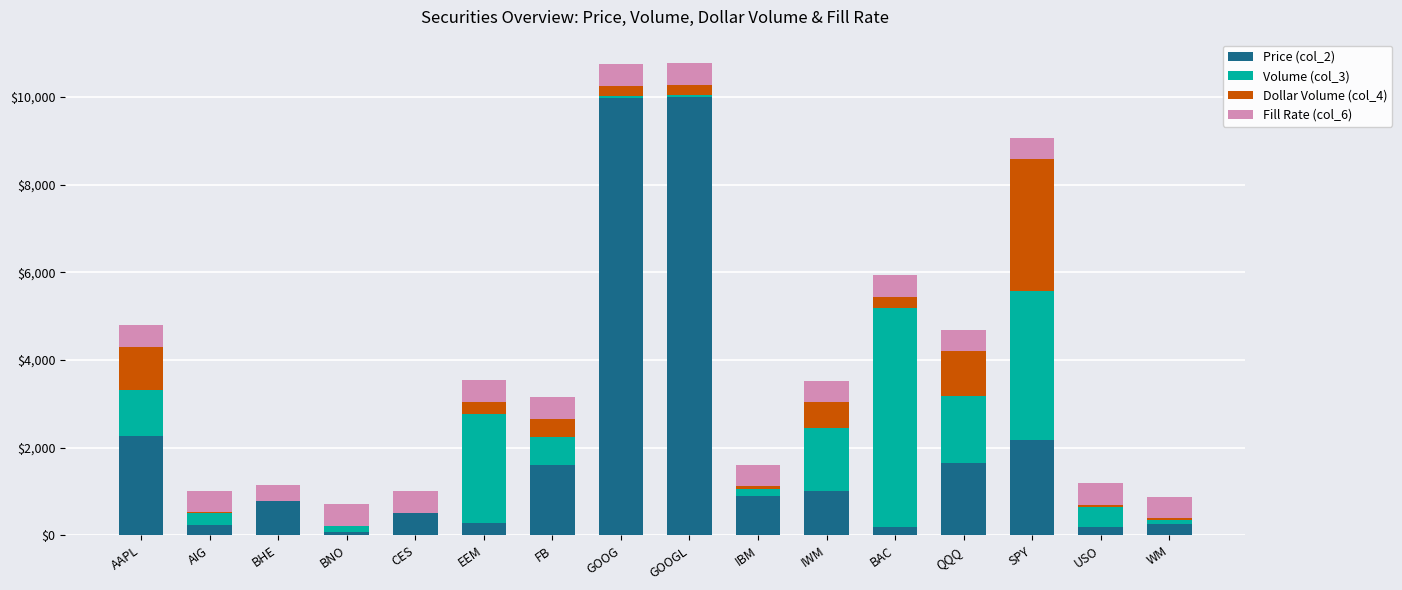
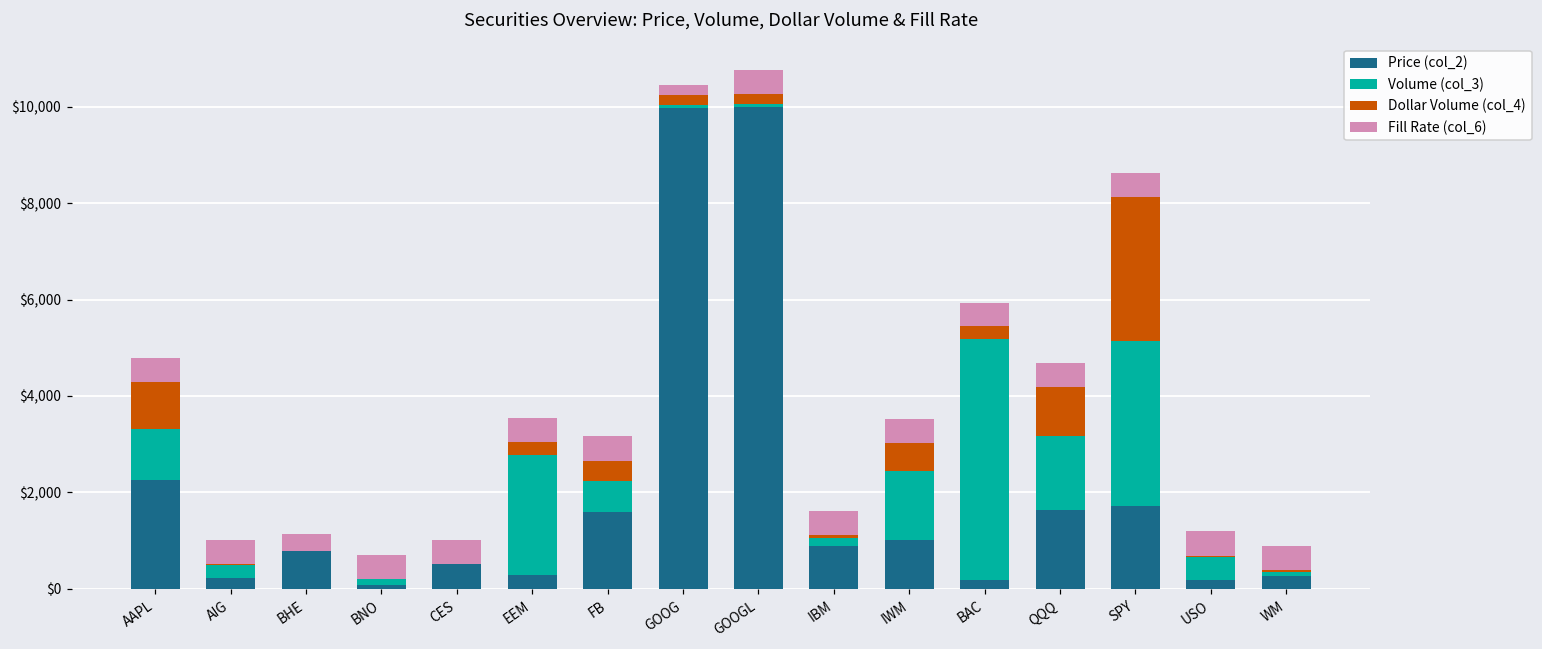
  {
    "Price (col_2)": {
      "AAPL": "$2,300",
      "AIG": "$200",
      "BHE": "$800",
      "BNO": "$100",
      "CES": "$500",
      "EEM": "$300",
      "FB": "$1,600",
      "GOOG": "$10,000",
      "GOOGL": "$10,000",
      "IBM": "$900",
      "IWM": "$1,000",
      "BAC": "$200",
      "QQQ": "$1,600",
-     "SPY": "$2,200",
+     "SPY": "$1,700",
      "USO": "$200",
      "WM": "$300"
    },
    "Volume (col_3)": {
      "AAPL": "$1,100",
      "AIG": "$300",
      "BNO": "$100",
      "EEM": "$2,500",
      "FB": "$600",
      "IBM": "$200",
      "IWM": "$1,400",
      "BAC": "$5,000",
      "QQQ": "$1,500",
      "SPY": "$3,400",
      "USO": "$500",
      "WM": "$100"
    },
    "Dollar Volume (col_4)": {
      "AAPL": "$1,000",
      "EEM": "$300",
      "FB": "$400",
      "GOOG": "$200",
      "GOOGL": "$200",
      "IBM": "$100",
      "IWM": "$600",
      "BAC": "$300",
      "QQQ": "$1,000",
      "SPY": "$3,000"
    },
    "Fill Rate (col_6)": {
      "AAPL": "$500",
      "AIG": "$500",
      "BHE": "$400",
      "BNO": "$500",
      "CES": "$500",
      "EEM": "$500",
      "FB": "$500",
-     "GOOG": "$500",
+     "GOOG": "$200",
      "GOOGL": "$500",
      "IBM": "$500",
      "IWM": "$500",
      "BAC": "$500",
      "QQQ": "$500",
      "SPY": "$500",
      "USO": "$500",
      "WM": "$500"
    }
  }
